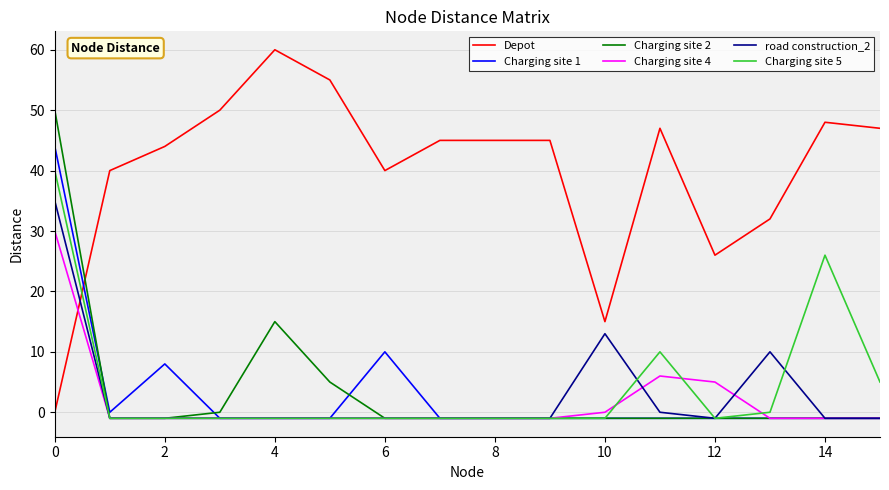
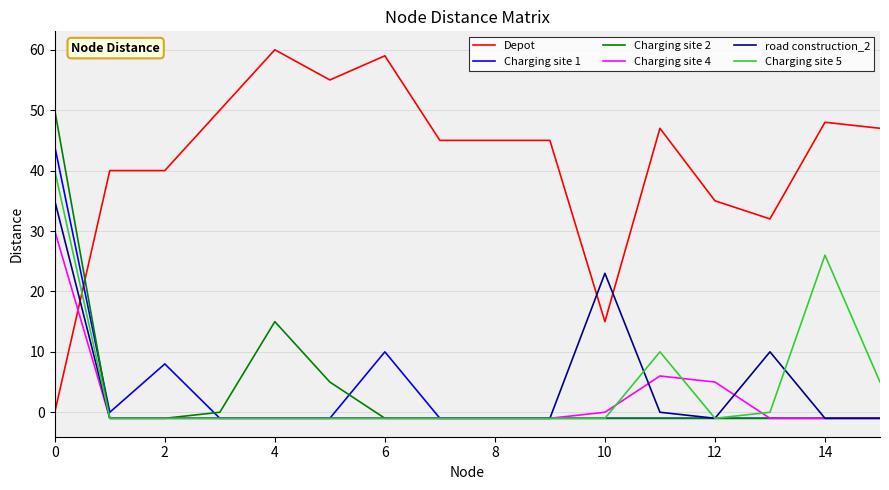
  {
    "Depot": {
      "0": 0,
-     "2": 44,
+     "2": 40,
      "4": 60,
-     "6": 40,
+     "6": 59,
      "8": 45,
      "10": 15,
-     "12": 26,
+     "12": 35,
      "14": 48
    },
    "Charging site 1": {
      "0": 44,
      "2": 8,
      "6": 10
    },
    "Charging site 2": {
      "0": 50,
      "4": 15
    },
    "Charging site 4": {
      "0": 30,
      "10": 0,
      "12": 5
    },
    "road construction_2": {
      "0": 35,
-     "10": 13
+     "10": 23
    },
    "Charging site 5": {
      "0": 40,
      "14": 26
    }
  }
